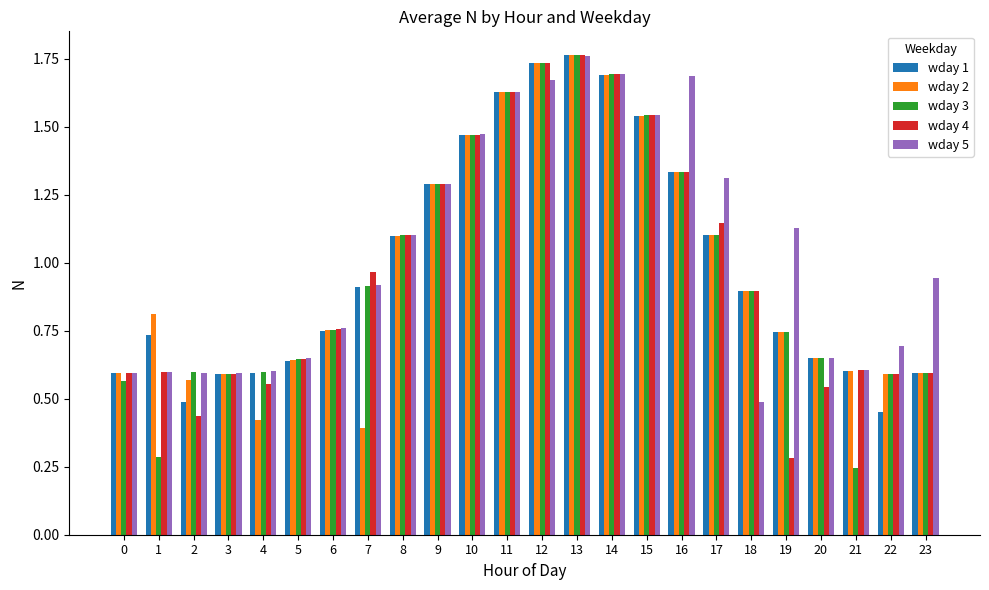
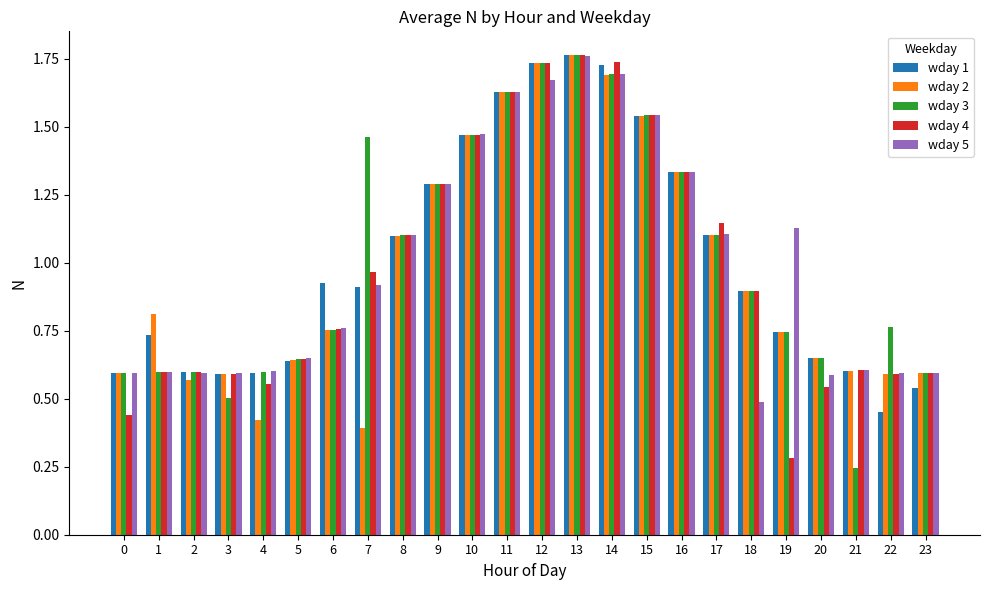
  {
    "wday 1": {
      "0": 0.60,
      "1": 0.74,
-     "2": 0.49,
+     "2": 0.60,
      "3": 0.59,
      "4": 0.59,
      "5": 0.64,
-     "6": 0.75,
+     "6": 0.93,
      "7": 0.91,
      "8": 1.10,
      "9": 1.29,
      "10": 1.47,
      "11": 1.63,
      "12": 1.73,
      "13": 1.76,
-     "14": 1.69,
+     "14": 1.73,
      "15": 1.54,
      "16": 1.33,
      "17": 1.10,
      "18": 0.89,
      "19": 0.74,
      "20": 0.65,
      "21": 0.60,
      "22": 0.45,
-     "23": 0.60
+     "23": 0.54
    },
    "wday 2": {
      "0": 0.60,
      "1": 0.81,
      "2": 0.57,
      "3": 0.59,
      "4": 0.42,
      "5": 0.64,
      "6": 0.75,
      "7": 0.39,
      "8": 1.10,
      "9": 1.29,
      "10": 1.47,
      "11": 1.63,
      "12": 1.73,
      "13": 1.76,
      "14": 1.69,
      "15": 1.54,
      "16": 1.33,
      "17": 1.10,
      "18": 0.90,
      "19": 0.74,
      "20": 0.65,
      "21": 0.60,
      "22": 0.59,
      "23": 0.60
    },
    "wday 3": {
-     "0": 0.56,
-     "1": 0.28,
+     "0": 0.59,
+     "1": 0.60,
      "2": 0.60,
-     "3": 0.59,
+     "3": 0.50,
      "4": 0.60,
      "5": 0.64,
      "6": 0.75,
-     "7": 0.91,
+     "7": 1.46,
      "8": 1.10,
      "9": 1.29,
      "10": 1.47,
      "11": 1.63,
      "12": 1.73,
      "13": 1.76,
      "14": 1.69,
      "15": 1.54,
      "16": 1.33,
      "17": 1.10,
      "18": 0.90,
      "19": 0.75,
      "20": 0.65,
      "21": 0.24,
-     "22": 0.59,
+     "22": 0.76,
      "23": 0.60
    },
    "wday 4": {
-     "0": 0.59,
+     "0": 0.44,
      "1": 0.60,
-     "2": 0.44,
+     "2": 0.60,
      "3": 0.59,
      "4": 0.55,
      "5": 0.65,
      "6": 0.76,
      "7": 0.96,
      "8": 1.10,
      "9": 1.29,
      "10": 1.47,
      "11": 1.63,
      "12": 1.73,
      "13": 1.76,
-     "14": 1.69,
+     "14": 1.74,
      "15": 1.54,
      "16": 1.33,
      "17": 1.15,
      "18": 0.90,
      "19": 0.28,
      "20": 0.54,
      "21": 0.60,
      "22": 0.59,
      "23": 0.60
    },
    "wday 5": {
      "0": 0.59,
      "1": 0.60,
      "2": 0.60,
      "3": 0.59,
      "4": 0.60,
      "5": 0.65,
      "6": 0.76,
      "7": 0.92,
      "8": 1.10,
      "9": 1.29,
      "10": 1.47,
      "11": 1.63,
      "12": 1.67,
      "13": 1.76,
      "14": 1.69,
      "15": 1.54,
-     "16": 1.69,
-     "17": 1.31,
+     "16": 1.33,
+     "17": 1.10,
      "18": 0.49,
      "19": 1.13,
-     "20": 0.65,
+     "20": 0.59,
      "21": 0.60,
-     "22": 0.69,
-     "23": 0.94
+     "22": 0.59,
+     "23": 0.60
    }
  }
